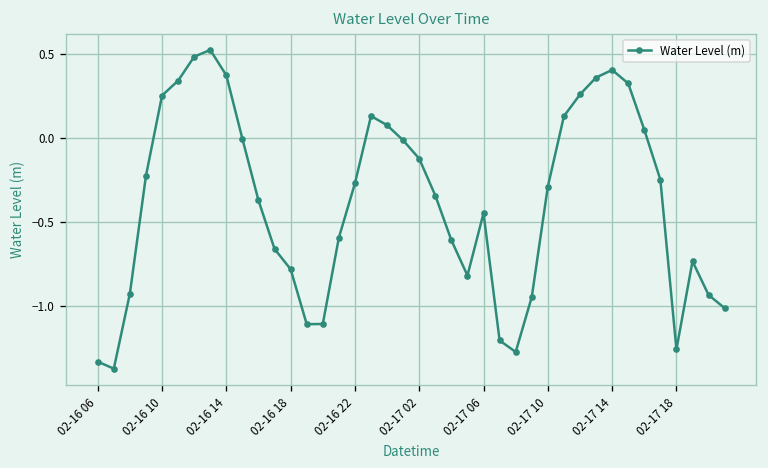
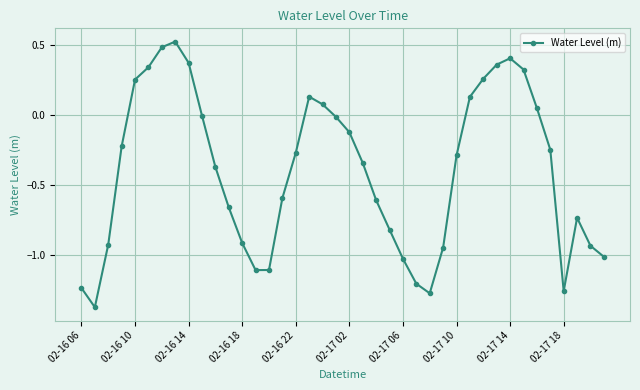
  {
-   "02-16 06": -1.33,
+   "02-16 06": -1.24,
    "02-16 10": 0.25,
    "02-16 14": 0.37,
-   "02-16 18": -0.78,
+   "02-16 18": -0.92,
    "02-16 22": -0.27,
    "02-17 02": -0.12,
-   "02-17 06": -0.45,
+   "02-17 06": -1.03,
    "02-17 10": -0.29,
    "02-17 14": 0.40,
    "02-17 18": -1.26
  }
